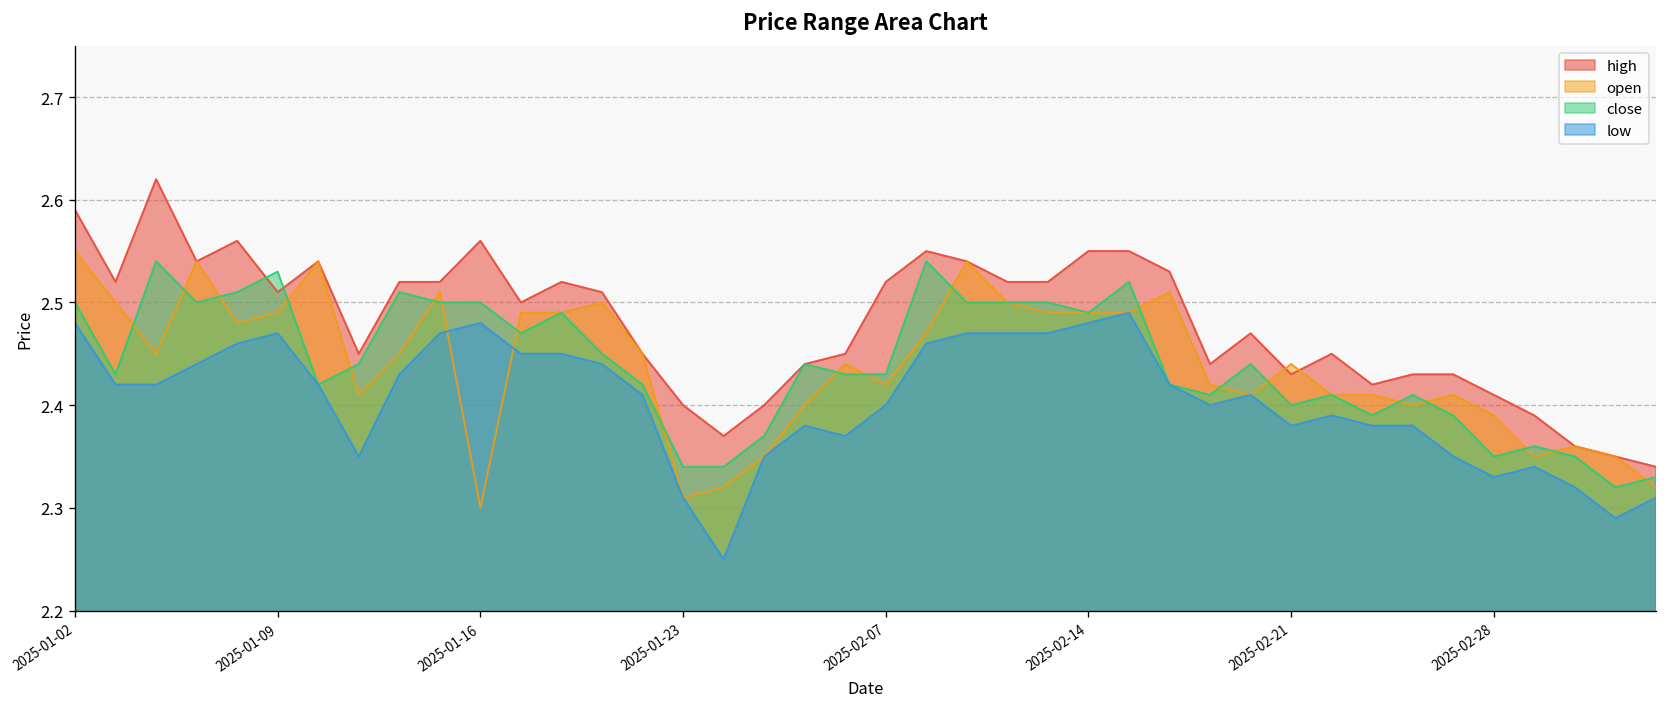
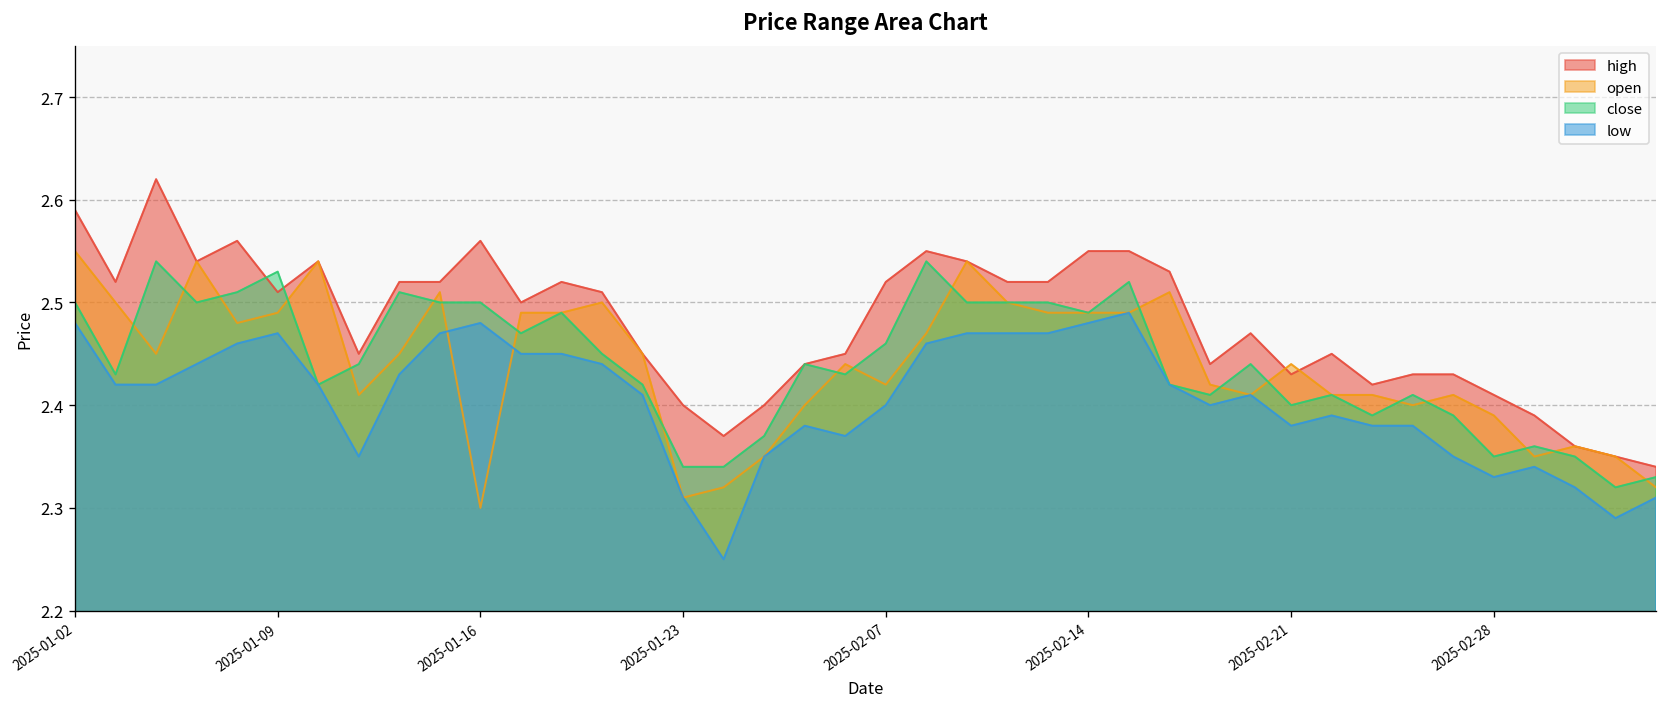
  {
    "high": {
      "2025-01-02": 2.59,
      "2025-01-09": 2.51,
      "2025-01-16": 2.56,
      "2025-01-23": 2.40,
      "2025-02-07": 2.52,
      "2025-02-14": 2.55,
      "2025-02-21": 2.43,
      "2025-02-28": 2.41
    },
    "open": {
      "2025-01-02": 2.55,
      "2025-01-09": 2.49,
      "2025-01-16": 2.30,
      "2025-02-07": 2.42,
      "2025-02-21": 2.44,
      "2025-02-28": 2.39
    },
    "close": {
      "2025-01-02": 2.50,
      "2025-01-09": 2.53,
      "2025-01-16": 2.50,
      "2025-01-23": 2.34,
-     "2025-02-07": 2.43,
+     "2025-02-07": 2.46,
      "2025-02-21": 2.40,
      "2025-02-28": 2.35
    },
    "low": {
      "2025-01-02": 2.48,
      "2025-01-09": 2.47,
      "2025-01-16": 2.48,
      "2025-02-07": 2.40,
      "2025-02-14": 2.48,
      "2025-02-21": 2.38,
      "2025-02-28": 2.33
    }
  }
